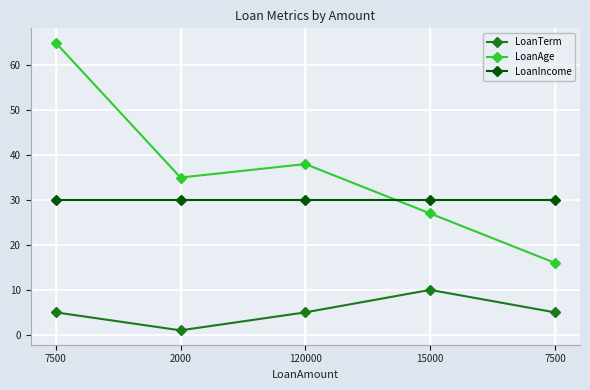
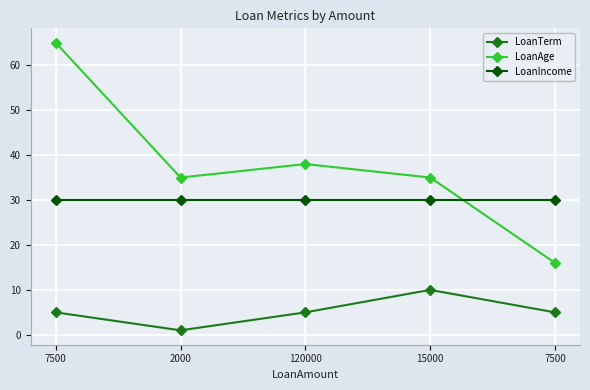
  {
    "LoanAge": {
      "2000": 35,
      "120000": 38,
-     "15000": 27
+     "15000": 35
    }
  }
